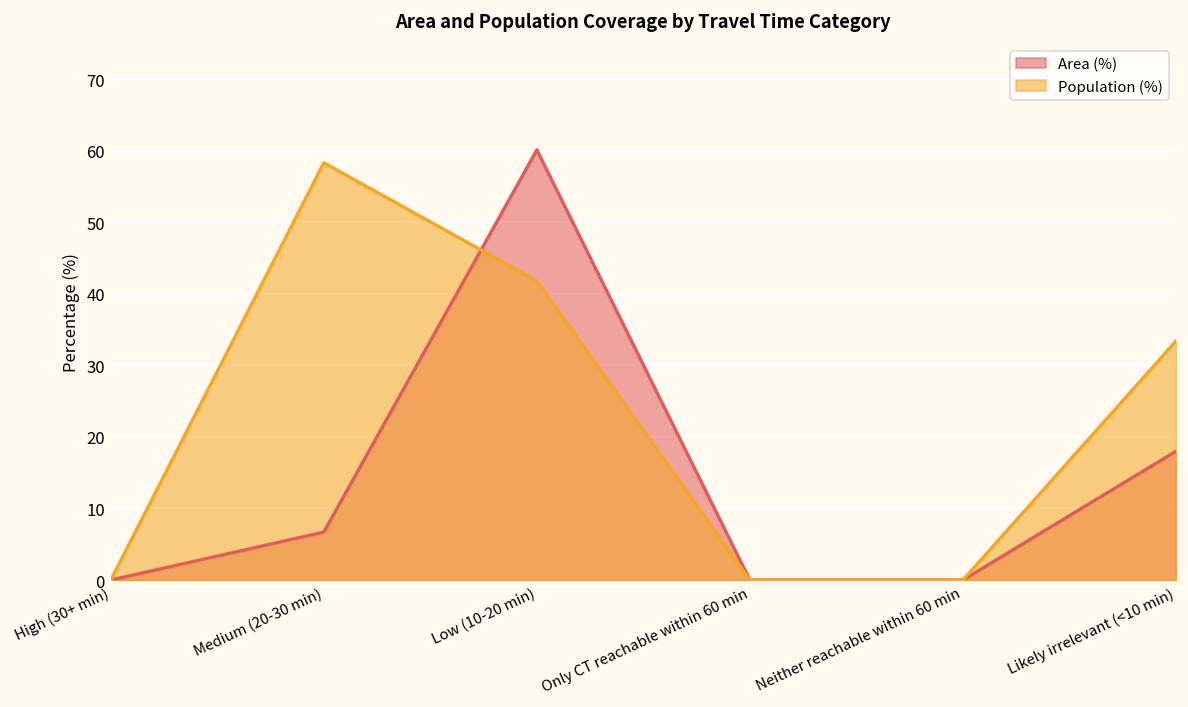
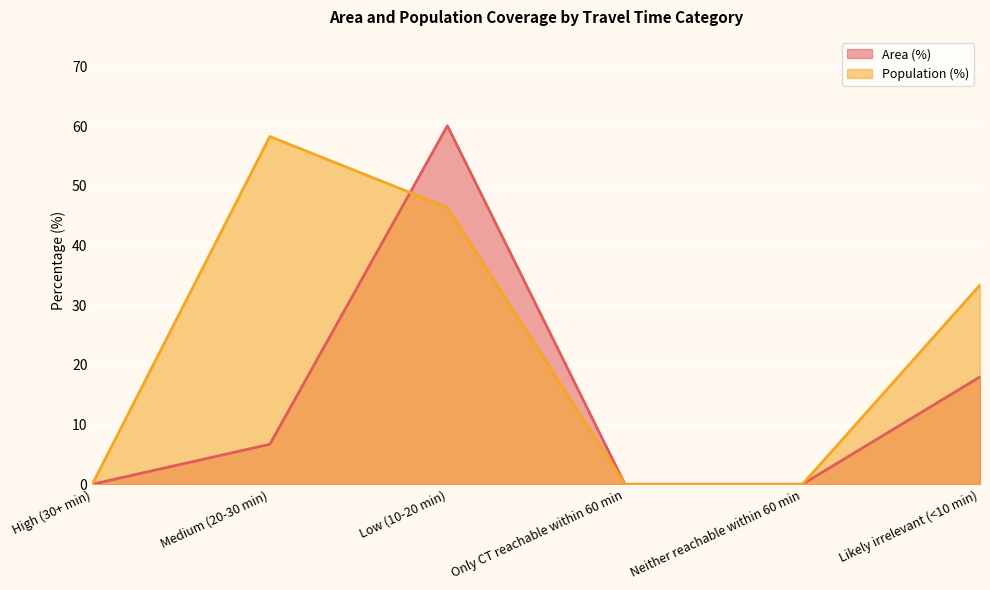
  {
    "Area (%)": {
      "Medium (20-30 min)": 7,
      "Low (10-20 min)": 60,
      "Likely irrelevant (<10 min)": 18
    },
    "Population (%)": {
      "Medium (20-30 min)": 58,
-     "Low (10-20 min)": 42,
+     "Low (10-20 min)": 46,
      "Likely irrelevant (<10 min)": 33
    }
  }
